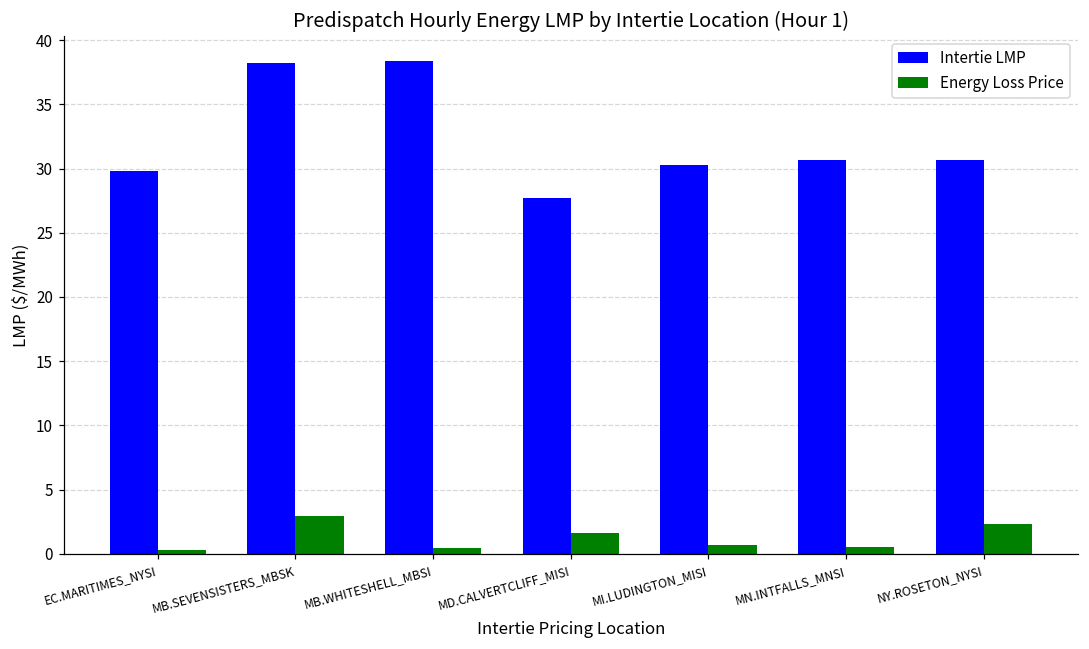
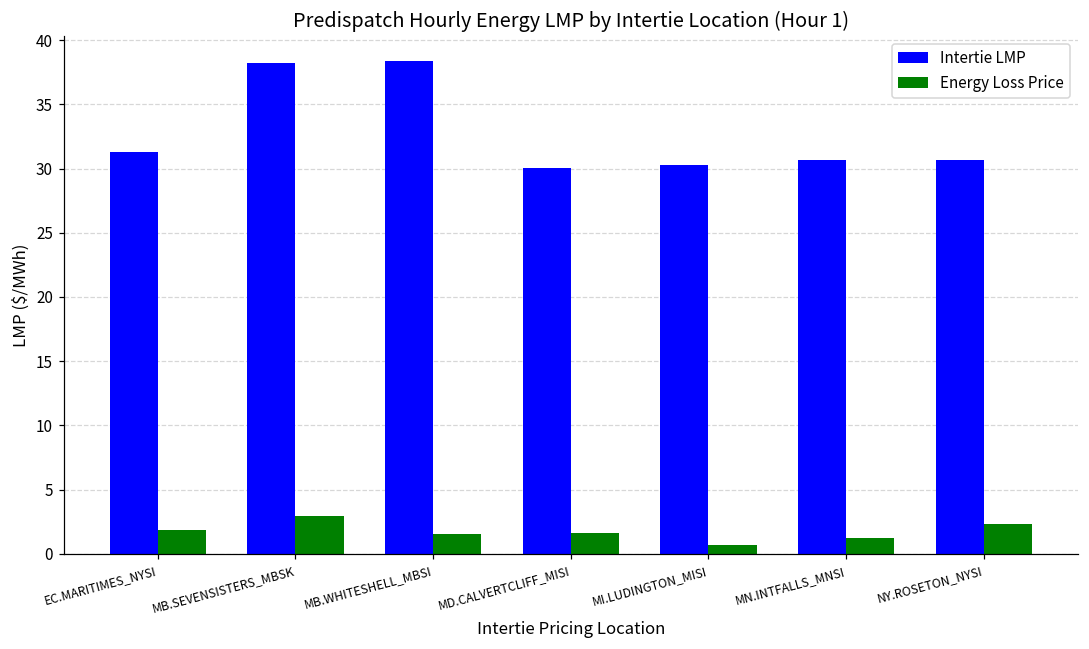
  {
    "Intertie LMP": {
-     "EC.MARITIMES_NYSI": 29.8,
+     "EC.MARITIMES_NYSI": 31.3,
      "MB.SEVENSISTERS_MBSK": 38.2,
      "MB.WHITESHELL_MBSI": 38.4,
-     "MD.CALVERTCLIFF_MISI": 27.7,
+     "MD.CALVERTCLIFF_MISI": 30.0,
      "MI.LUDINGTON_MISI": 30.2,
      "MN.INTFALLS_MNSI": 30.7,
      "NY.ROSETON_NYSI": 30.7
    },
    "Energy Loss Price": {
-     "EC.MARITIMES_NYSI": 0.3,
+     "EC.MARITIMES_NYSI": 1.9,
      "MB.SEVENSISTERS_MBSK": 3.0,
-     "MB.WHITESHELL_MBSI": 0.5,
+     "MB.WHITESHELL_MBSI": 1.6,
      "MD.CALVERTCLIFF_MISI": 1.7,
      "MI.LUDINGTON_MISI": 0.7,
-     "MN.INTFALLS_MNSI": 0.5,
+     "MN.INTFALLS_MNSI": 1.3,
      "NY.ROSETON_NYSI": 2.3
    }
  }
